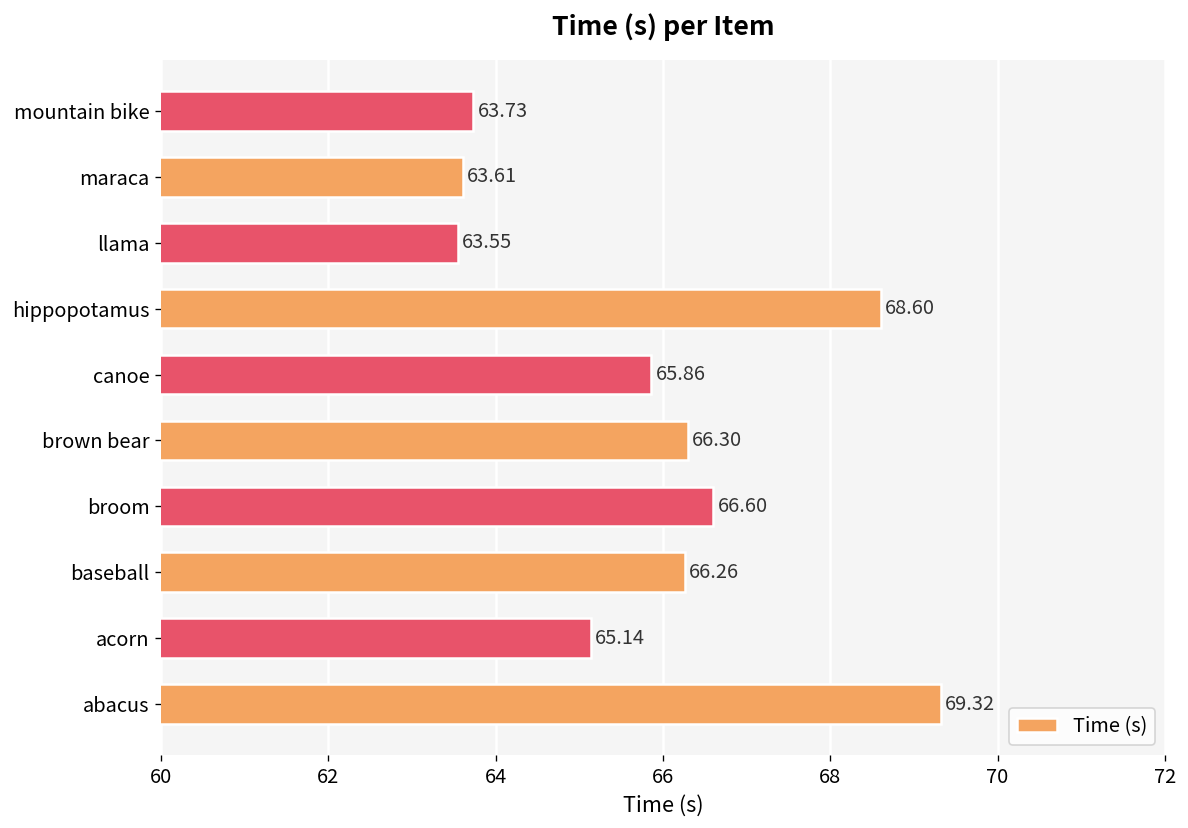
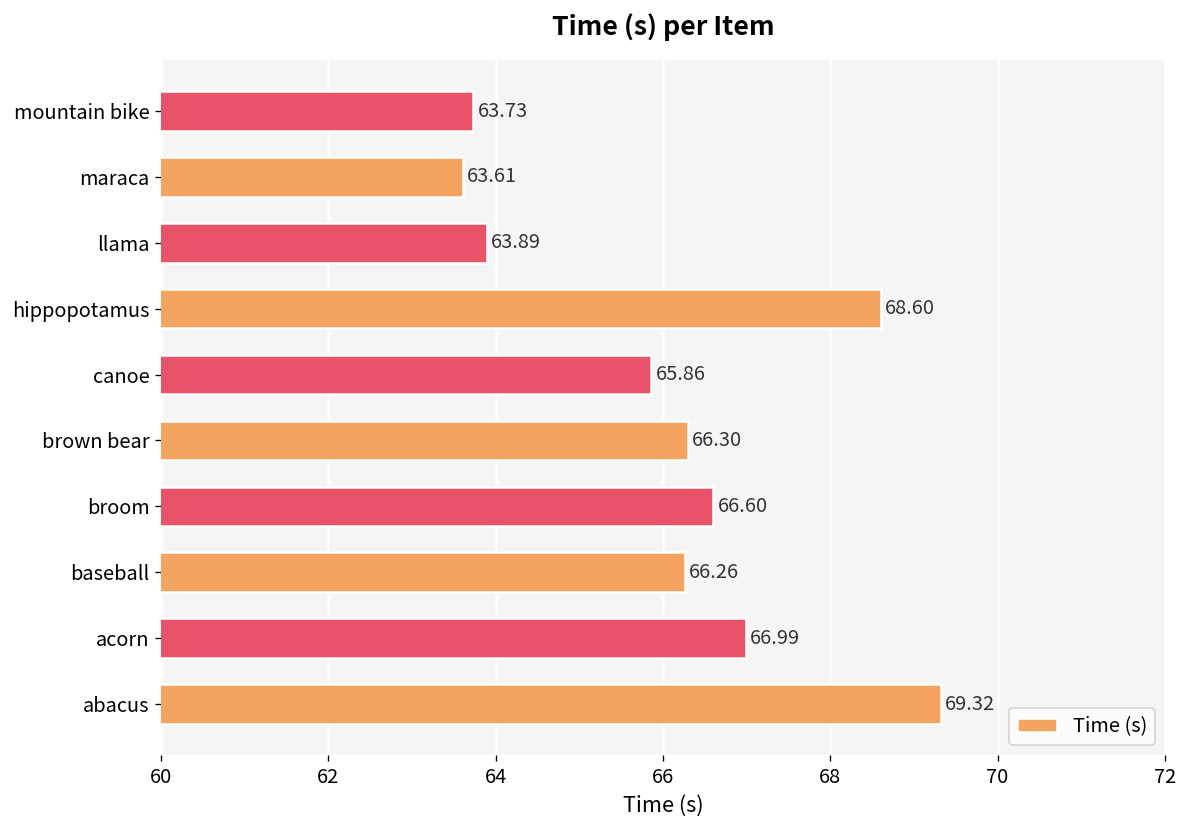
  {
    "mountain bike": 63.73,
    "maraca": 63.61,
-   "llama": 63.55,
+   "llama": 63.89,
    "hippopotamus": 68.60,
    "canoe": 65.86,
    "brown bear": 66.30,
    "broom": 66.60,
    "baseball": 66.26,
-   "acorn": 65.14,
+   "acorn": 66.99,
    "abacus": 69.32
  }
